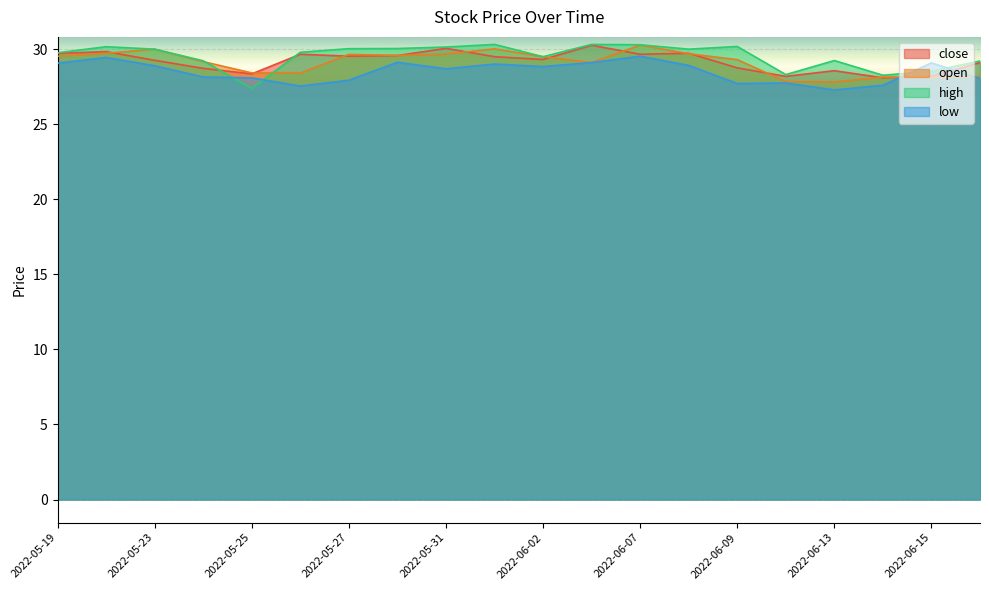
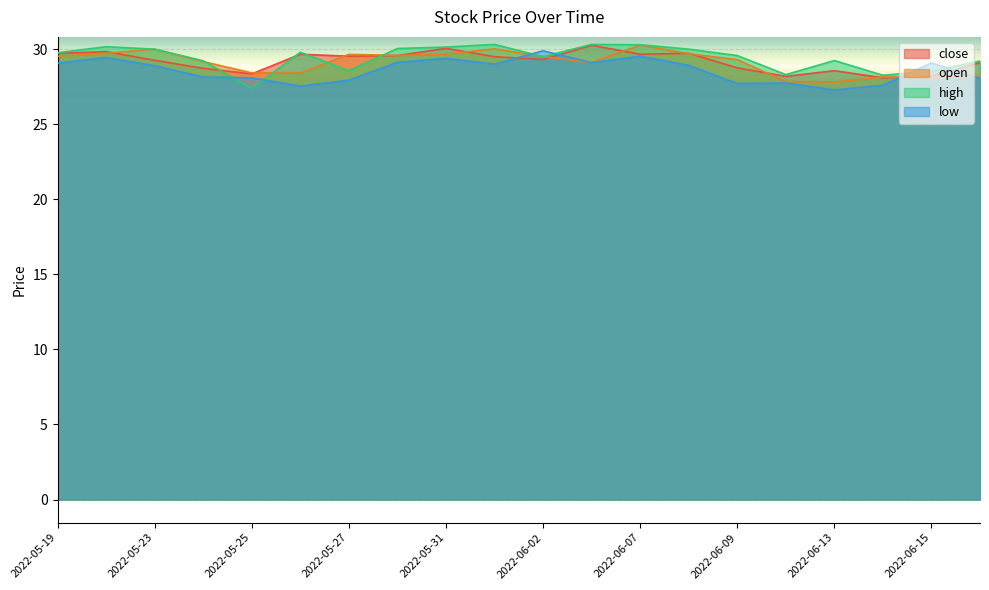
  {
    "high": {
      "2022-05-25": 27.4,
-     "2022-05-27": 30.0,
-     "2022-06-09": 30.2,
+     "2022-05-27": 28.6,
+     "2022-06-09": 29.6,
      "2022-06-13": 29.2
    },
    "low": {
      "2022-05-19": 29.1,
      "2022-05-23": 28.9,
      "2022-05-25": 28.1,
      "2022-05-27": 27.9,
-     "2022-05-31": 28.7,
-     "2022-06-02": 28.8,
+     "2022-05-31": 29.4,
+     "2022-06-02": 29.9,
      "2022-06-09": 27.7,
      "2022-06-13": 27.3
    }
  }
